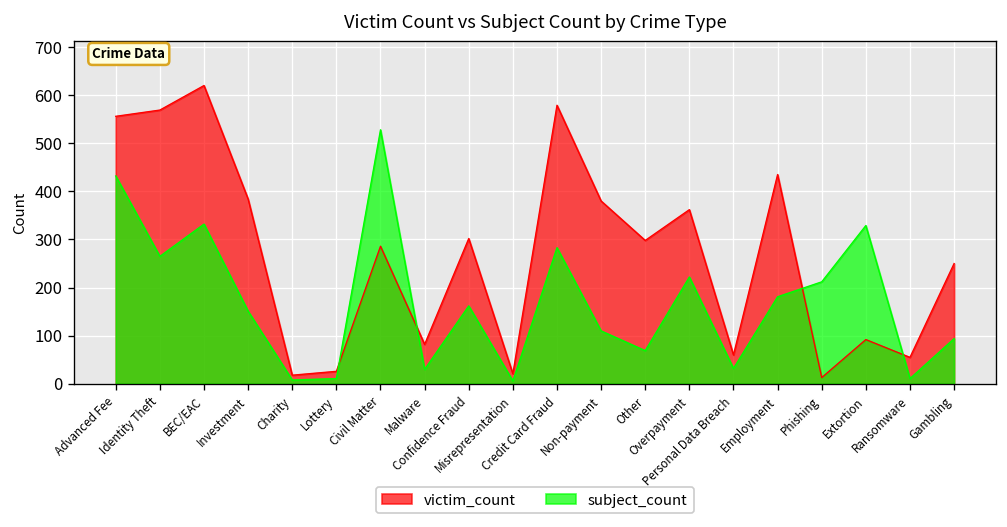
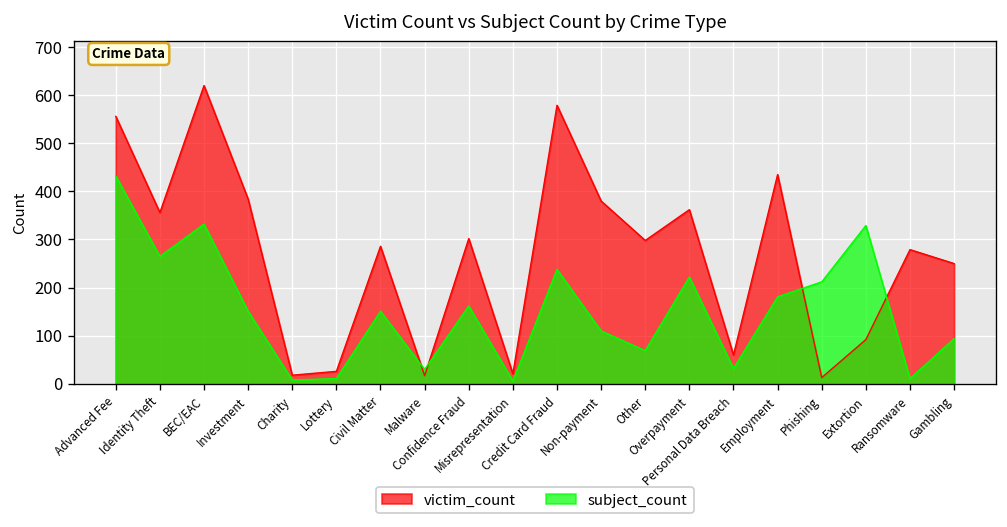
  {
    "victim_count": {
      "Advanced Fee": 560,
-     "Identity Theft": 570,
+     "Identity Theft": 360,
      "BEC/EAC": 620,
      "Investment": 380,
      "Charity": 20,
      "Lottery": 30,
      "Civil Matter": 290,
-     "Malware": 80,
+     "Malware": 20,
      "Confidence Fraud": 300,
      "Misrepresentation": 20,
      "Credit Card Fraud": 580,
      "Non-payment": 380,
      "Other": 300,
      "Overpayment": 360,
      "Personal Data Breach": 60,
      "Employment": 440,
      "Phishing": 10,
      "Extortion": 90,
-     "Ransomware": 60,
+     "Ransomware": 280,
      "Gambling": 250
    },
    "subject_count": {
      "Advanced Fee": 430,
      "Identity Theft": 270,
      "BEC/EAC": 330,
      "Investment": 150,
      "Charity": 10,
      "Lottery": 10,
-     "Civil Matter": 530,
+     "Civil Matter": 150,
      "Malware": 30,
      "Confidence Fraud": 160,
      "Misrepresentation": 10,
-     "Credit Card Fraud": 280,
+     "Credit Card Fraud": 240,
      "Non-payment": 110,
      "Other": 70,
      "Overpayment": 220,
      "Personal Data Breach": 30,
      "Employment": 180,
      "Phishing": 210,
      "Extortion": 330,
      "Ransomware": 10,
      "Gambling": 90
    }
  }
